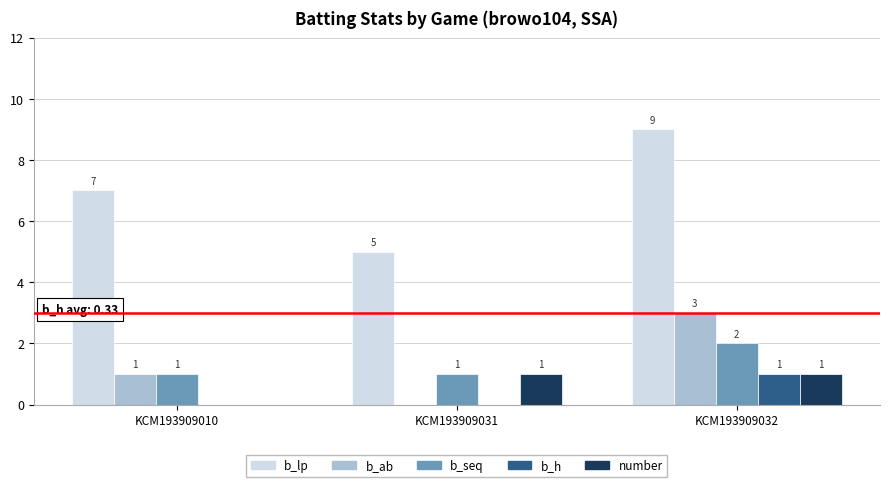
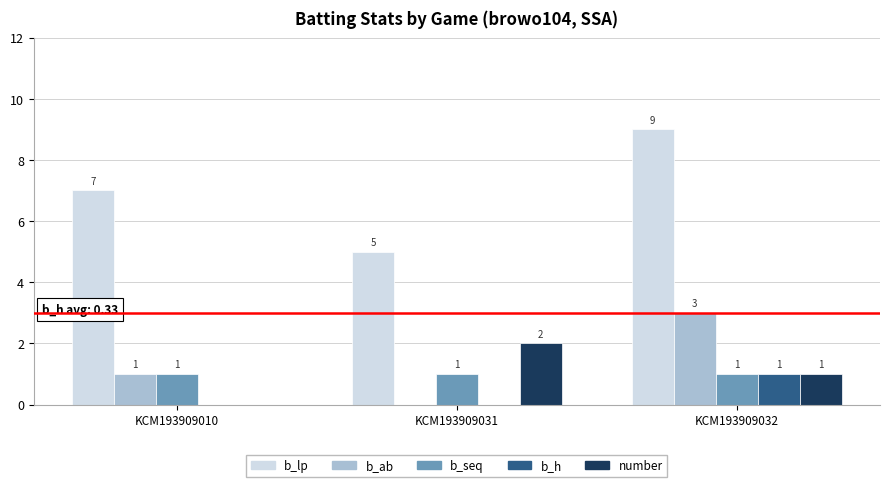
  {
    "b_seq": {
      "KCM193909010": 1,
      "KCM193909031": 1,
-     "KCM193909032": 2
+     "KCM193909032": 1
    },
    "b_h": {
      "KCM193909032": 1
    },
    "number": {
-     "KCM193909031": 1,
+     "KCM193909031": 2,
      "KCM193909032": 1
    }
  }
